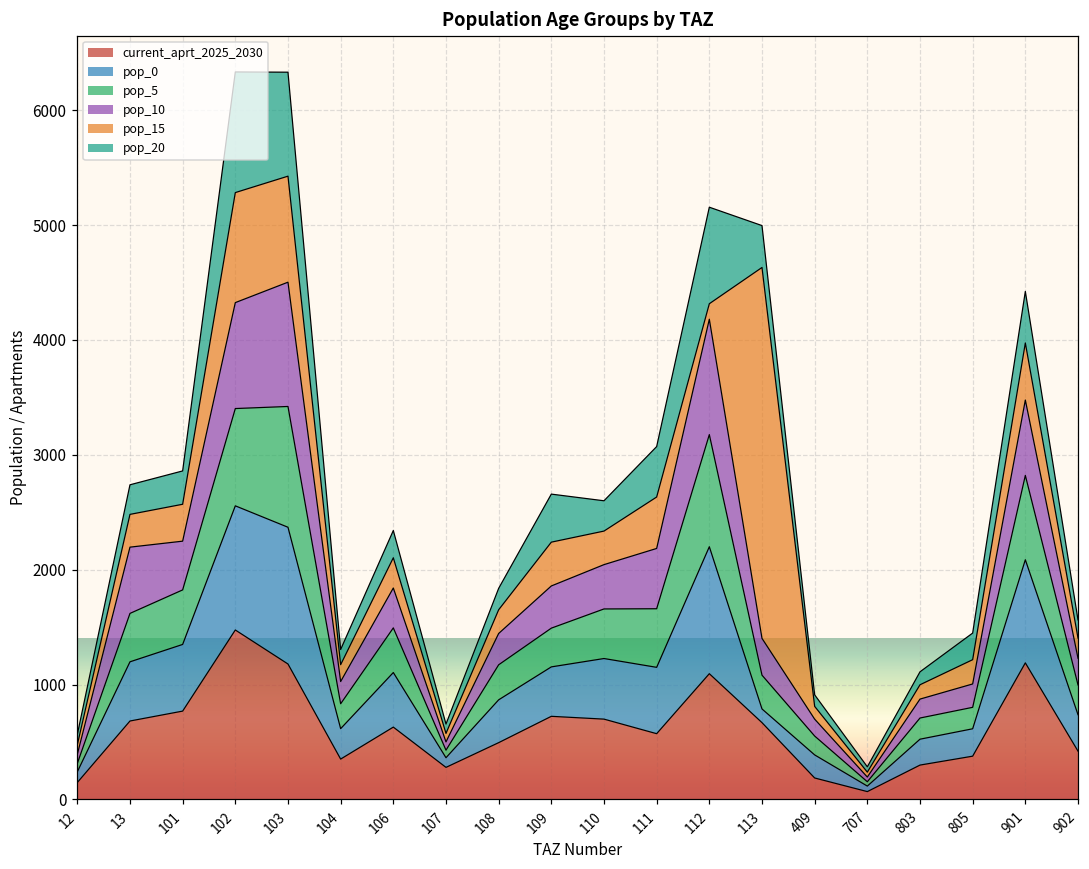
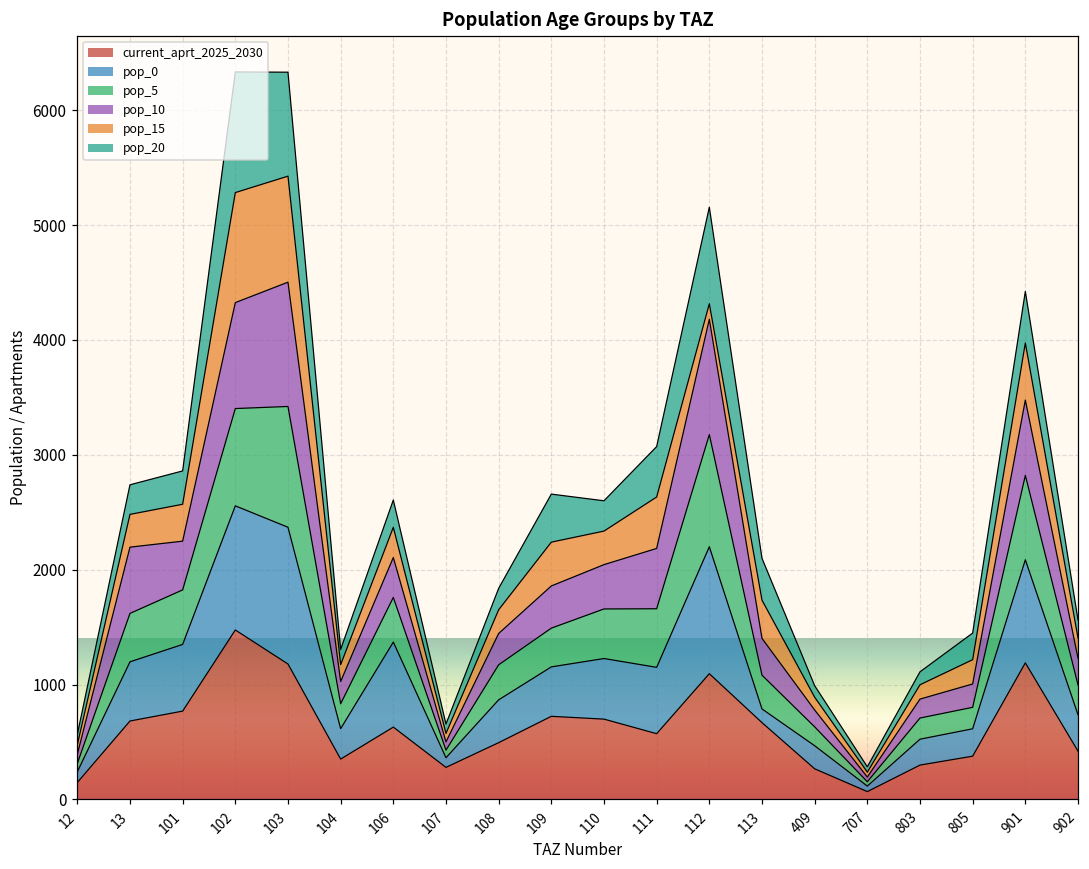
  {
    "current_aprt_2025_2030": {
      "12": 150,
      "13": 680,
      "101": 770,
      "102": 1470,
      "103": 1180,
      "104": 350,
      "106": 630,
      "107": 280,
      "108": 490,
      "109": 720,
      "110": 700,
      "111": 570,
      "112": 1090,
      "113": 670,
-     "409": 190,
+     "409": 270,
      "707": 70,
      "803": 300,
      "805": 380,
      "901": 1190,
      "902": 420
    },
    "pop_0": {
      "12": 90,
      "13": 520,
      "101": 580,
      "102": 1080,
      "103": 1190,
      "104": 260,
-     "106": 480,
+     "106": 740,
      "107": 80,
      "108": 370,
      "109": 430,
      "110": 530,
      "111": 580,
      "112": 1110,
      "113": 120,
      "409": 200,
      "707": 50,
      "803": 230,
      "805": 240,
      "901": 900,
      "902": 320
    },
    "pop_10": {
      "12": 80,
      "13": 580,
      "101": 420,
      "102": 920,
      "103": 1080,
      "104": 190,
      "106": 350,
      "107": 70,
      "108": 270,
      "109": 370,
      "110": 390,
      "111": 530,
      "112": 1000,
      "113": 320,
      "409": 150,
      "707": 40,
      "803": 160,
      "805": 200,
      "901": 660,
      "902": 230
    },
    "pop_15": {
      "12": 80,
      "13": 290,
      "101": 320,
      "102": 960,
      "103": 920,
      "104": 150,
      "106": 260,
      "107": 70,
      "108": 210,
      "109": 380,
      "110": 290,
      "111": 450,
      "112": 130,
-     "113": 3230,
+     "113": 330,
      "409": 110,
      "707": 40,
      "803": 120,
      "805": 210,
      "901": 500,
      "902": 180
    }
  }
